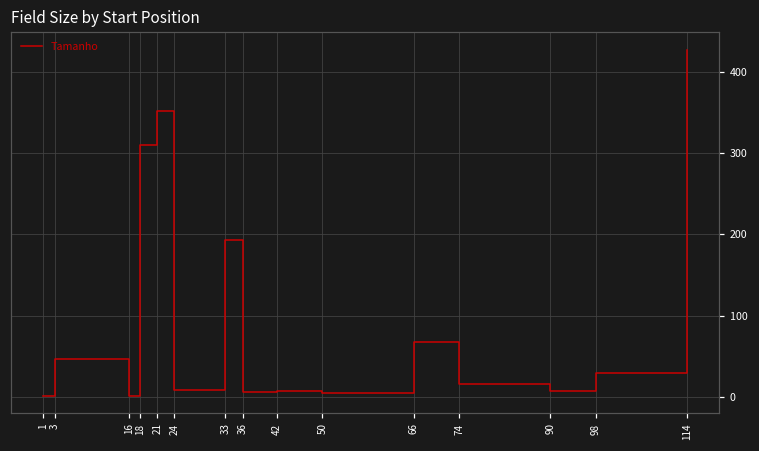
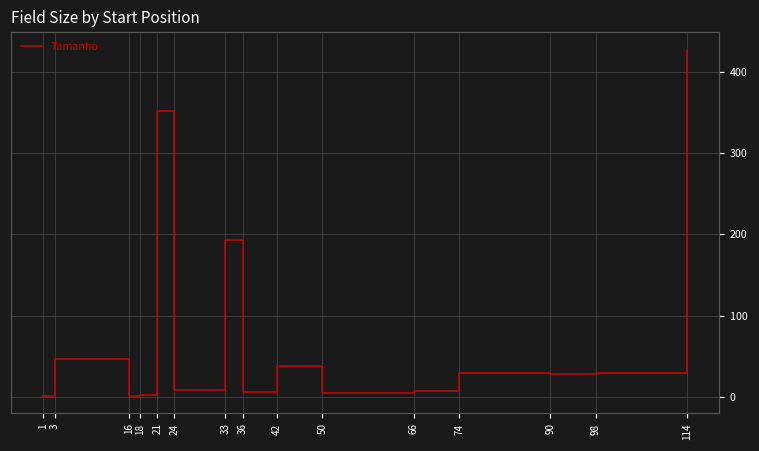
  {
    "1": 0,
    "3": 50,
    "16": 0,
-   "18": 310,
+   "18": 0,
    "21": 350,
    "24": 10,
    "33": 190,
    "36": 10,
-   "42": 10,
+   "42": 40,
    "50": 10,
-   "66": 70,
-   "74": 20,
-   "90": 10,
+   "66": 10,
+   "74": 30,
+   "90": 30,
    "98": 30,
    "114": 430
  }
